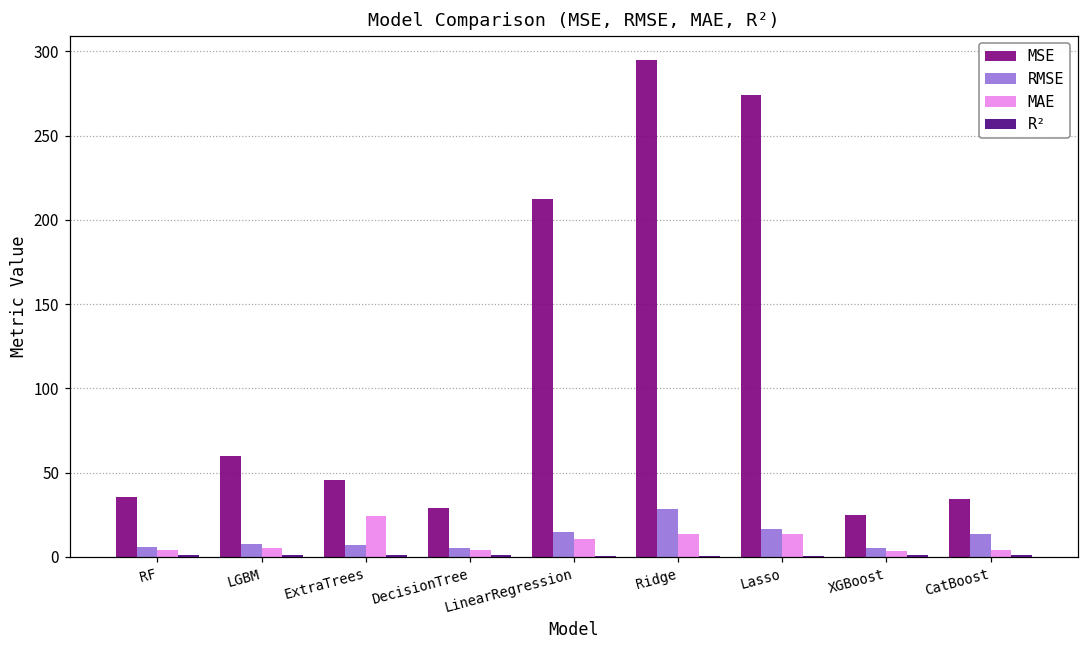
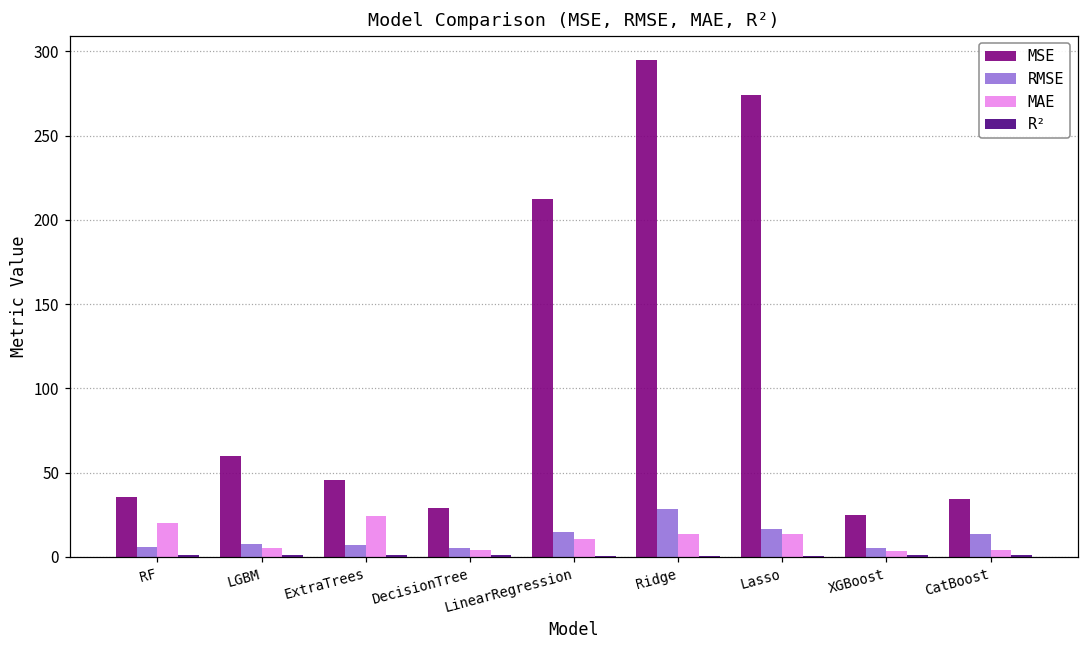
  {
    "RMSE": {
      "RF": 6,
      "LGBM": 8,
      "ExtraTrees": 7,
      "DecisionTree": 5,
      "LinearRegression": 15,
      "Ridge": 29,
      "Lasso": 17,
      "XGBoost": 5,
      "CatBoost": 13
    },
    "MAE": {
-     "RF": 4,
+     "RF": 20,
      "LGBM": 5,
      "ExtraTrees": 24,
      "DecisionTree": 4,
      "LinearRegression": 11,
      "Ridge": 13,
      "Lasso": 13,
      "XGBoost": 3,
      "CatBoost": 4
    }
  }
